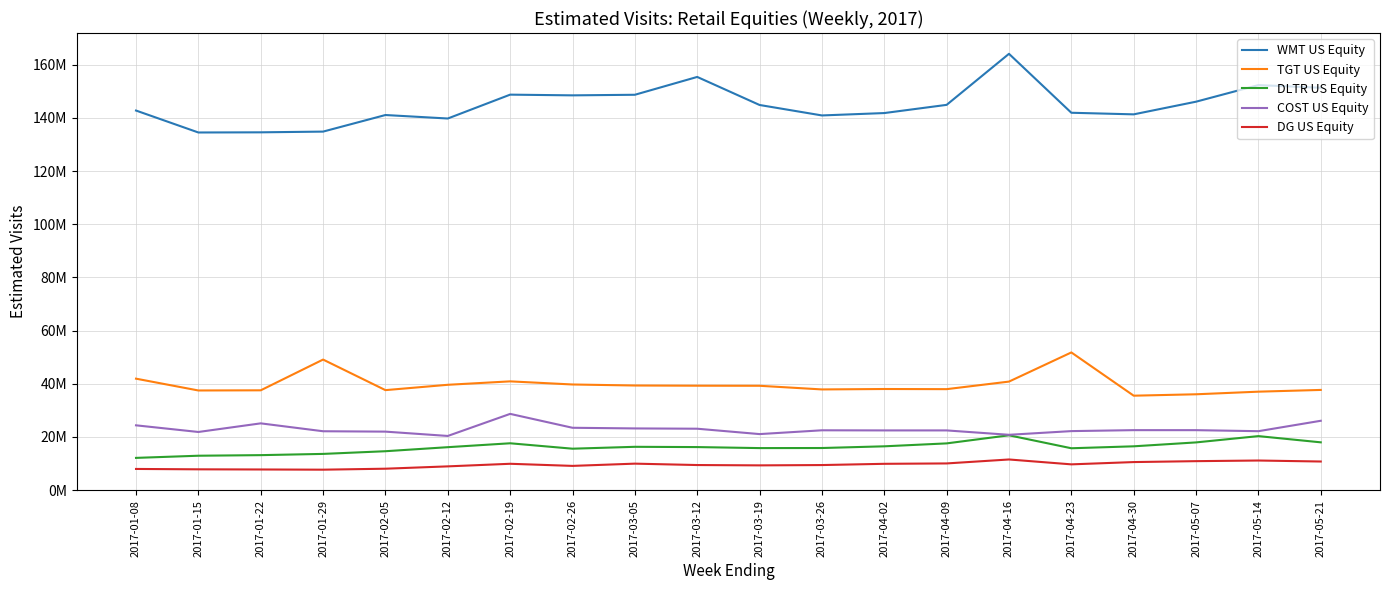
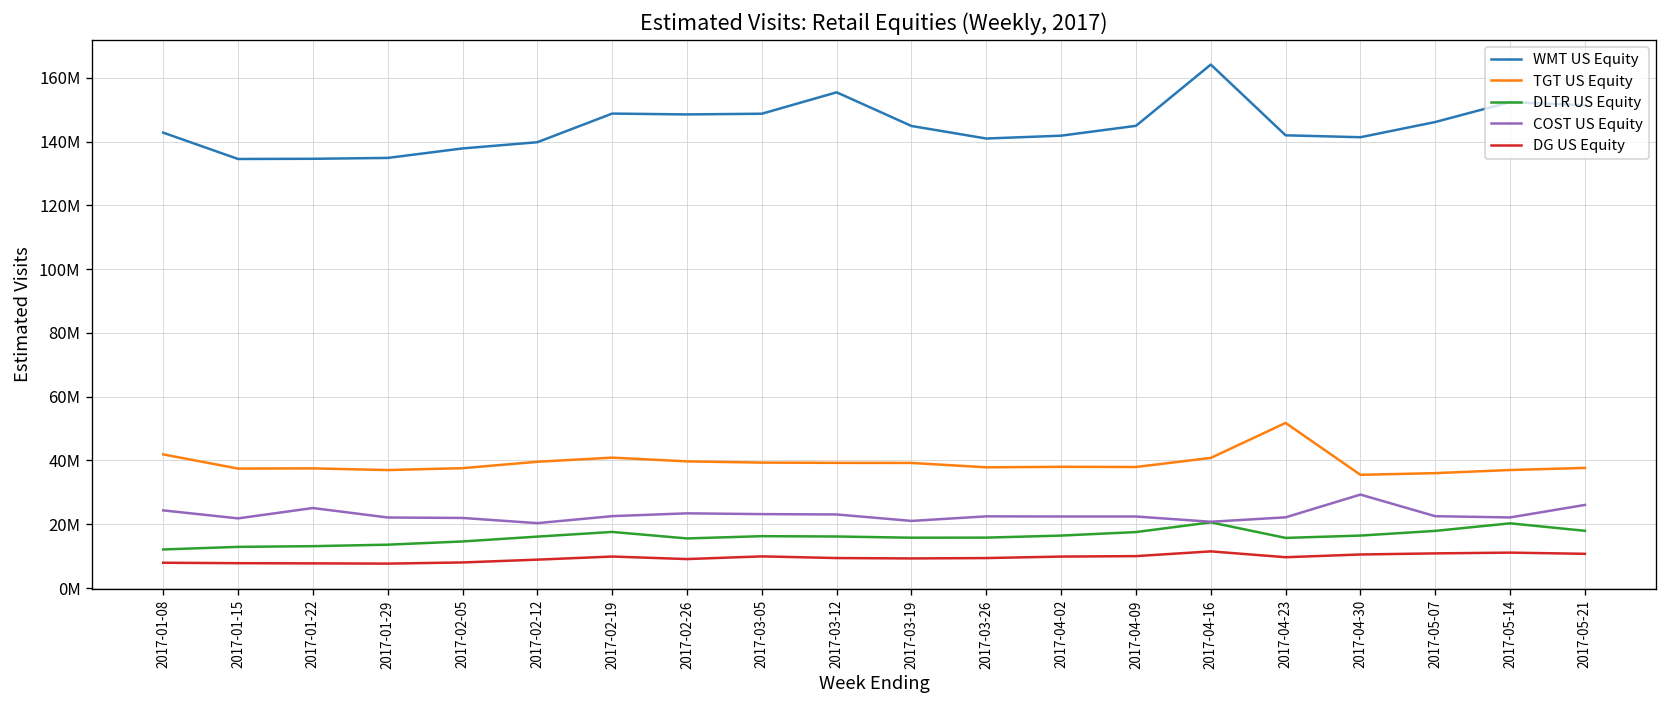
  {
    "WMT US Equity": {
      "2017-01-08": 143000000,
      "2017-01-15": 135000000,
      "2017-01-22": 135000000,
      "2017-01-29": 135000000,
-     "2017-02-05": 141000000,
+     "2017-02-05": 138000000,
      "2017-02-12": 140000000,
      "2017-02-19": 149000000,
      "2017-02-26": 148000000,
      "2017-03-05": 149000000,
      "2017-03-12": 155000000,
      "2017-03-19": 145000000,
      "2017-03-26": 141000000,
      "2017-04-02": 142000000,
      "2017-04-09": 145000000,
      "2017-04-16": 164000000,
      "2017-04-23": 142000000,
      "2017-04-30": 141000000,
      "2017-05-07": 146000000
    },
    "TGT US Equity": {
      "2017-01-08": 42000000,
      "2017-01-15": 37000000,
      "2017-01-22": 38000000,
-     "2017-01-29": 49000000,
+     "2017-01-29": 37000000,
      "2017-02-05": 38000000,
      "2017-02-12": 40000000,
      "2017-02-19": 41000000,
      "2017-02-26": 40000000,
      "2017-03-05": 39000000,
      "2017-03-12": 39000000,
      "2017-03-19": 39000000,
      "2017-03-26": 38000000,
      "2017-04-02": 38000000,
      "2017-04-09": 38000000,
      "2017-04-16": 41000000,
      "2017-04-23": 52000000,
      "2017-04-30": 36000000,
      "2017-05-07": 36000000,
      "2017-05-14": 37000000,
      "2017-05-21": 38000000
    },
    "DLTR US Equity": {
      "2017-01-08": 12000000,
      "2017-01-15": 13000000,
      "2017-01-22": 13000000,
      "2017-01-29": 14000000,
      "2017-02-05": 15000000,
      "2017-02-12": 16000000,
      "2017-02-19": 18000000,
      "2017-02-26": 16000000,
      "2017-03-05": 16000000,
      "2017-03-12": 16000000,
      "2017-03-19": 16000000,
      "2017-03-26": 16000000,
      "2017-04-02": 16000000,
      "2017-04-09": 18000000,
      "2017-04-23": 16000000,
      "2017-04-30": 16000000,
      "2017-05-07": 18000000,
      "2017-05-14": 20000000,
      "2017-05-21": 18000000
    },
    "COST US Equity": {
      "2017-01-08": 24000000,
      "2017-01-15": 22000000,
      "2017-01-22": 25000000,
      "2017-01-29": 22000000,
      "2017-02-05": 22000000,
      "2017-02-12": 20000000,
-     "2017-02-19": 29000000,
+     "2017-02-19": 23000000,
      "2017-02-26": 23000000,
      "2017-03-05": 23000000,
      "2017-03-12": 23000000,
      "2017-03-19": 21000000,
      "2017-03-26": 22000000,
      "2017-04-02": 22000000,
      "2017-04-09": 22000000,
      "2017-04-23": 22000000,
-     "2017-04-30": 23000000,
+     "2017-04-30": 29000000,
      "2017-05-07": 23000000,
      "2017-05-14": 22000000,
      "2017-05-21": 26000000
    },
    "DG US Equity": {
      "2017-01-08": 8000000,
      "2017-01-15": 8000000,
      "2017-01-22": 8000000,
      "2017-01-29": 8000000,
      "2017-02-05": 8000000,
      "2017-02-12": 9000000,
      "2017-02-19": 10000000,
      "2017-02-26": 9000000,
      "2017-03-05": 10000000,
      "2017-03-12": 9000000,
      "2017-03-19": 9000000,
      "2017-03-26": 9000000,
      "2017-04-02": 10000000,
      "2017-04-09": 10000000,
      "2017-04-16": 12000000,
      "2017-04-23": 10000000,
      "2017-04-30": 11000000,
      "2017-05-07": 11000000,
      "2017-05-14": 11000000,
      "2017-05-21": 11000000
    }
  }
